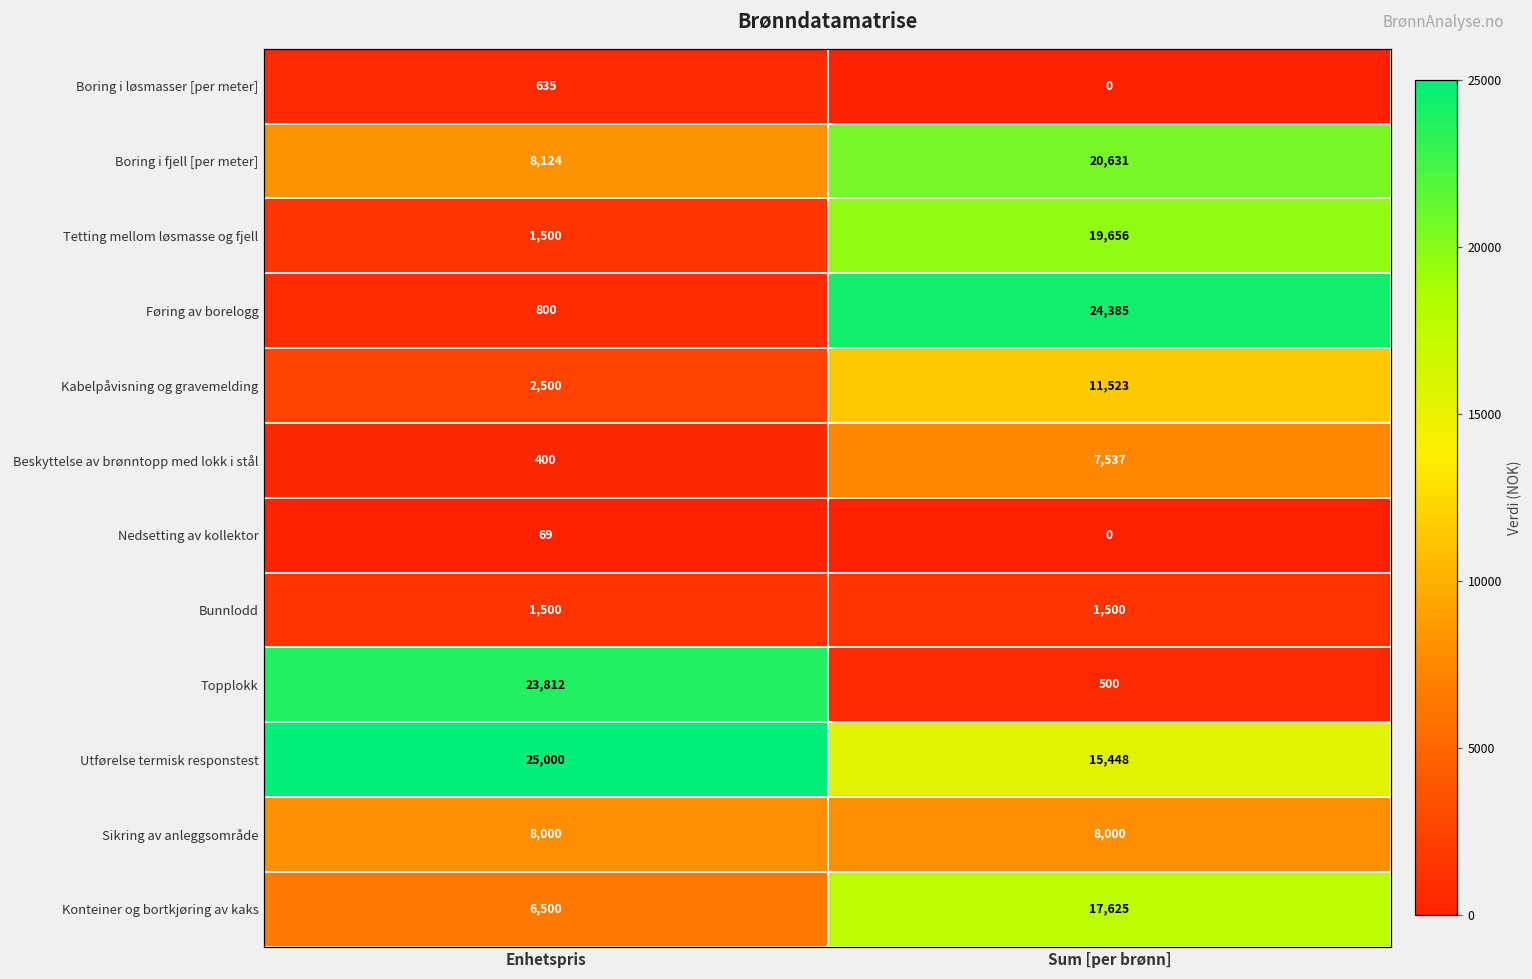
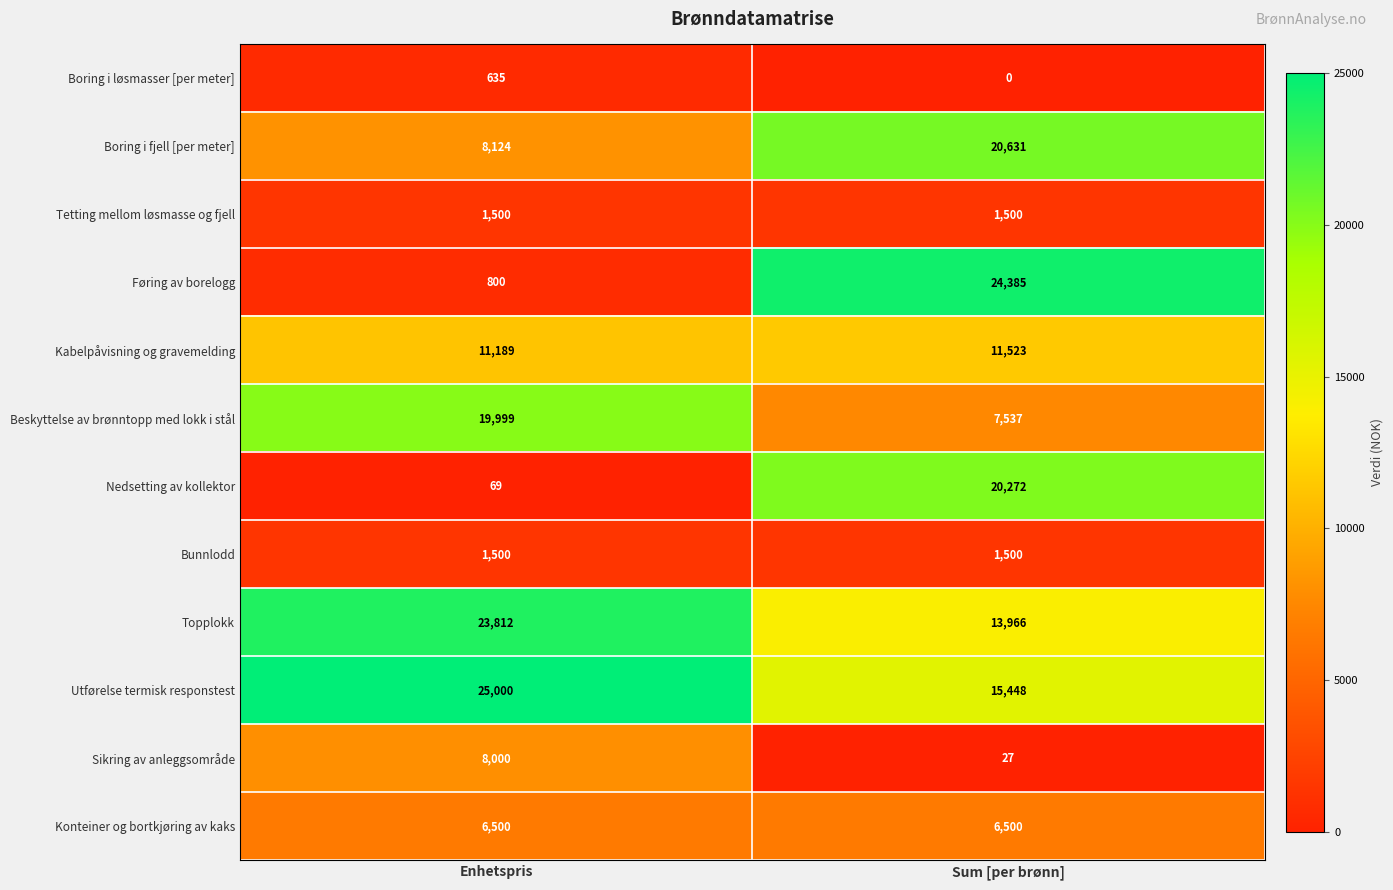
  {
    "Boring i løsmasser [per meter]": {
      "Enhetspris": "635",
      "Sum [per brønn]": "0"
    },
    "Boring i fjell [per meter]": {
      "Enhetspris": "8,124",
      "Sum [per brønn]": "20,631"
    },
    "Tetting mellom løsmasse og fjell": {
      "Enhetspris": "1,500",
-     "Sum [per brønn]": "19,656"
+     "Sum [per brønn]": "1,500"
    },
    "Føring av borelogg": {
      "Enhetspris": "800",
      "Sum [per brønn]": "24,385"
    },
    "Kabelpåvisning og gravemelding": {
-     "Enhetspris": "2,500",
+     "Enhetspris": "11,189",
      "Sum [per brønn]": "11,523"
    },
    "Beskyttelse av brønntopp med lokk i stål": {
-     "Enhetspris": "400",
+     "Enhetspris": "19,999",
      "Sum [per brønn]": "7,537"
    },
    "Nedsetting av kollektor": {
      "Enhetspris": "69",
-     "Sum [per brønn]": "0"
+     "Sum [per brønn]": "20,272"
    },
    "Bunnlodd": {
      "Enhetspris": "1,500",
      "Sum [per brønn]": "1,500"
    },
    "Topplokk": {
      "Enhetspris": "23,812",
-     "Sum [per brønn]": "500"
+     "Sum [per brønn]": "13,966"
    },
    "Utførelse termisk responstest": {
      "Enhetspris": "25,000",
      "Sum [per brønn]": "15,448"
    },
    "Sikring av anleggsområde": {
      "Enhetspris": "8,000",
-     "Sum [per brønn]": "8,000"
+     "Sum [per brønn]": "27"
    },
    "Konteiner og bortkjøring av kaks": {
      "Enhetspris": "6,500",
-     "Sum [per brønn]": "17,625"
+     "Sum [per brønn]": "6,500"
    }
  }
